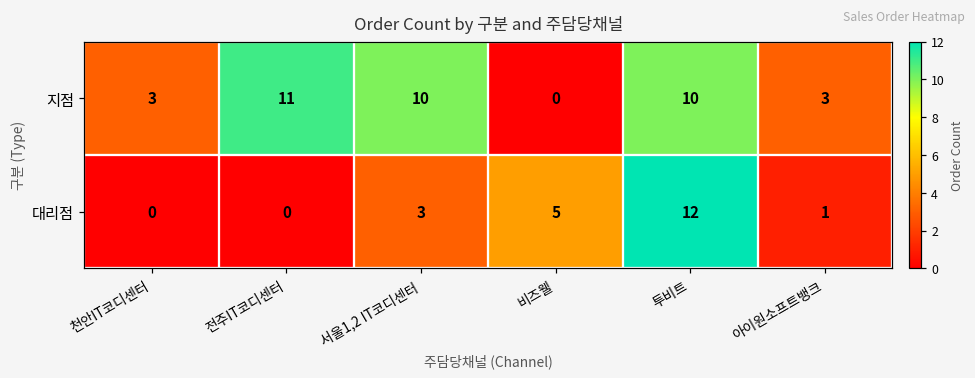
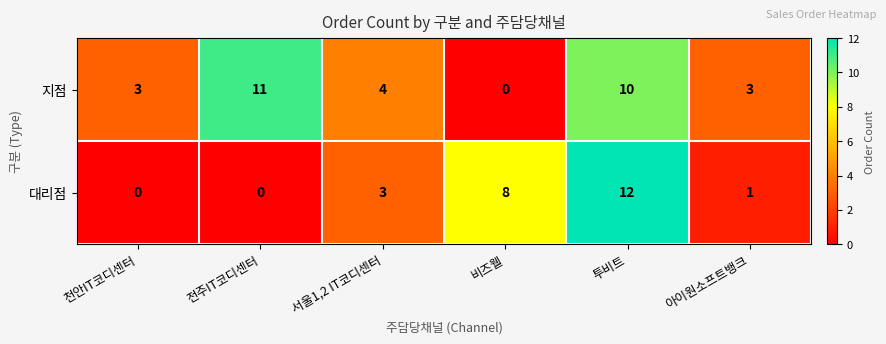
  {
    "지점": {
      "천안IT코디센터": 3,
      "전주IT코디센터": 11,
-     "서울1,2 IT코디센터": 10,
+     "서울1,2 IT코디센터": 4,
      "비즈웰": 0,
      "투비트": 10,
      "아이원소프트뱅크": 3
    },
    "대리점": {
      "천안IT코디센터": 0,
      "전주IT코디센터": 0,
      "서울1,2 IT코디센터": 3,
-     "비즈웰": 5,
+     "비즈웰": 8,
      "투비트": 12,
      "아이원소프트뱅크": 1
    }
  }
